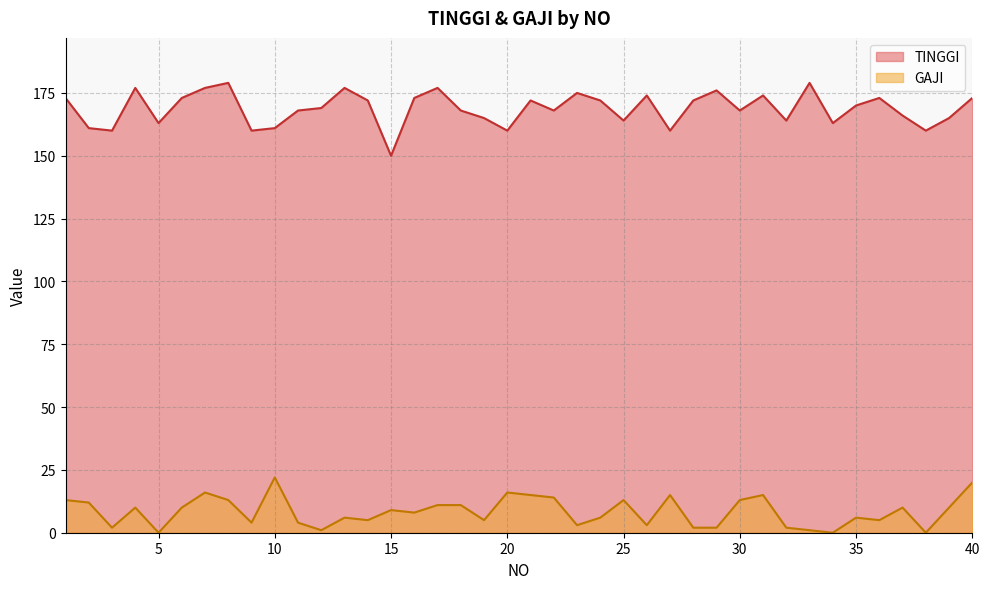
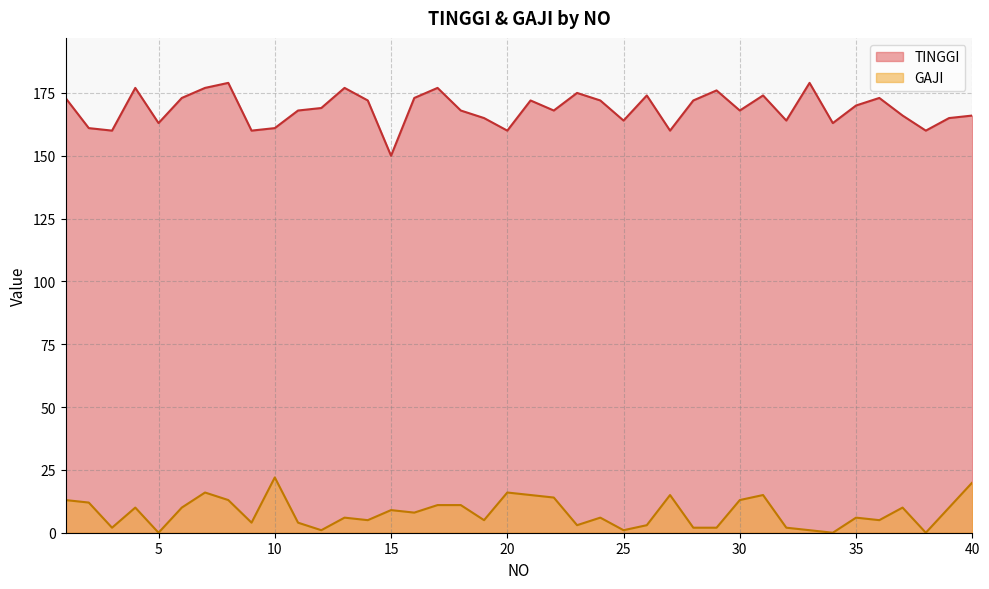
  {
    "TINGGI": {
      "5": 163,
      "10": 161,
      "15": 150,
      "20": 160,
      "25": 164,
      "30": 168,
      "35": 170,
-     "40": 173
+     "40": 166
    },
    "GAJI": {
      "5": 0,
      "10": 22,
      "15": 9,
      "20": 16,
-     "25": 13,
+     "25": 1,
      "30": 13,
      "35": 6,
      "40": 20
    }
  }
